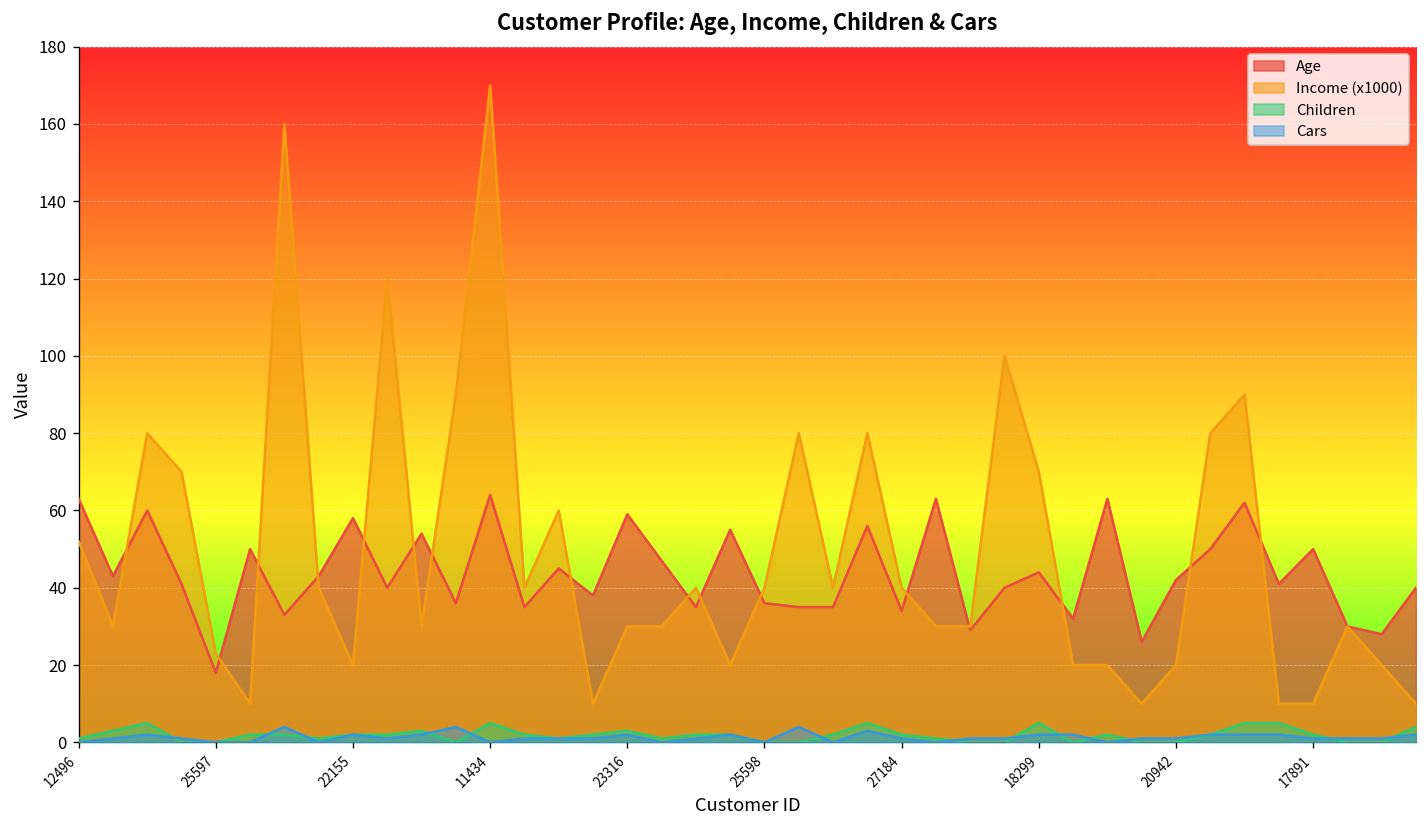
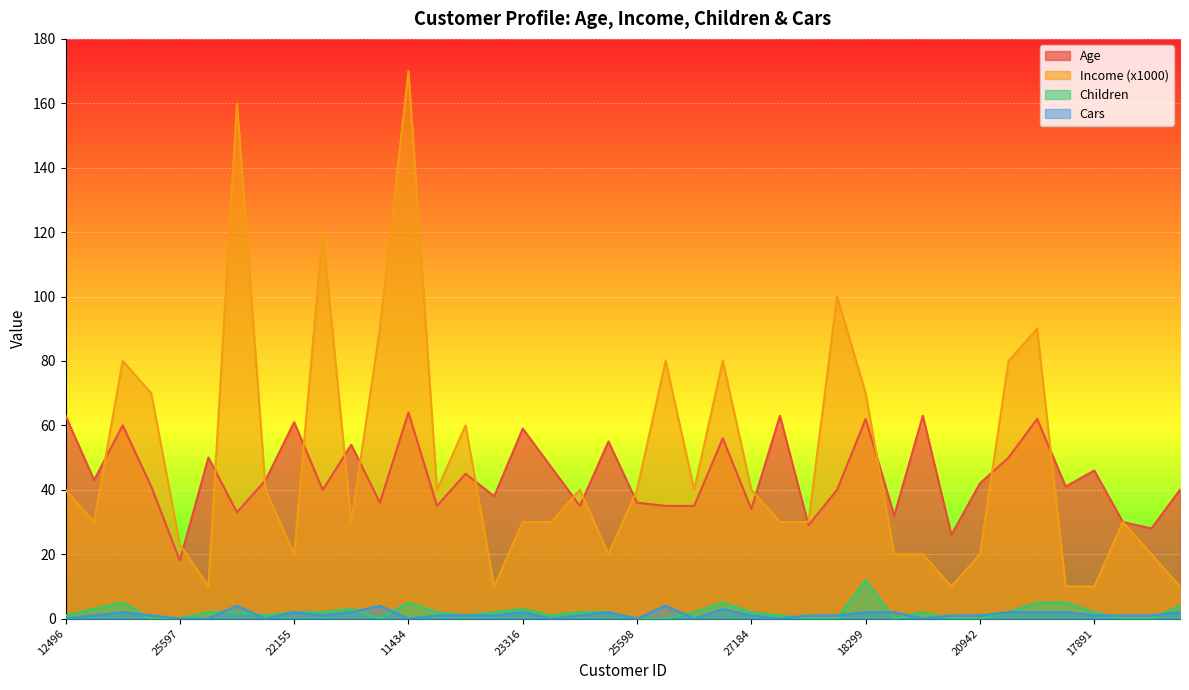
  {
    "Age": {
      "12496": 63,
      "25597": 18,
-     "22155": 58,
+     "22155": 61,
      "11434": 64,
      "23316": 59,
      "25598": 36,
      "27184": 34,
-     "18299": 44,
+     "18299": 62,
      "20942": 42,
-     "17891": 50
+     "17891": 46
    },
    "Income (x1000)": {
-     "12496": 52,
+     "12496": 40,
      "25597": 23,
      "22155": 20,
      "11434": 170,
      "23316": 30,
      "25598": 40,
      "27184": 40,
      "18299": 70,
      "20942": 20,
      "17891": 10
    },
    "Children": {
      "12496": 1,
      "11434": 5,
      "23316": 3,
      "27184": 2,
-     "18299": 5,
+     "18299": 12,
      "20942": 0,
      "17891": 2
    },
    "Cars": {
      "12496": 0,
      "11434": 0,
      "23316": 2,
      "27184": 1,
      "18299": 2,
      "20942": 1,
      "17891": 1
    }
  }
